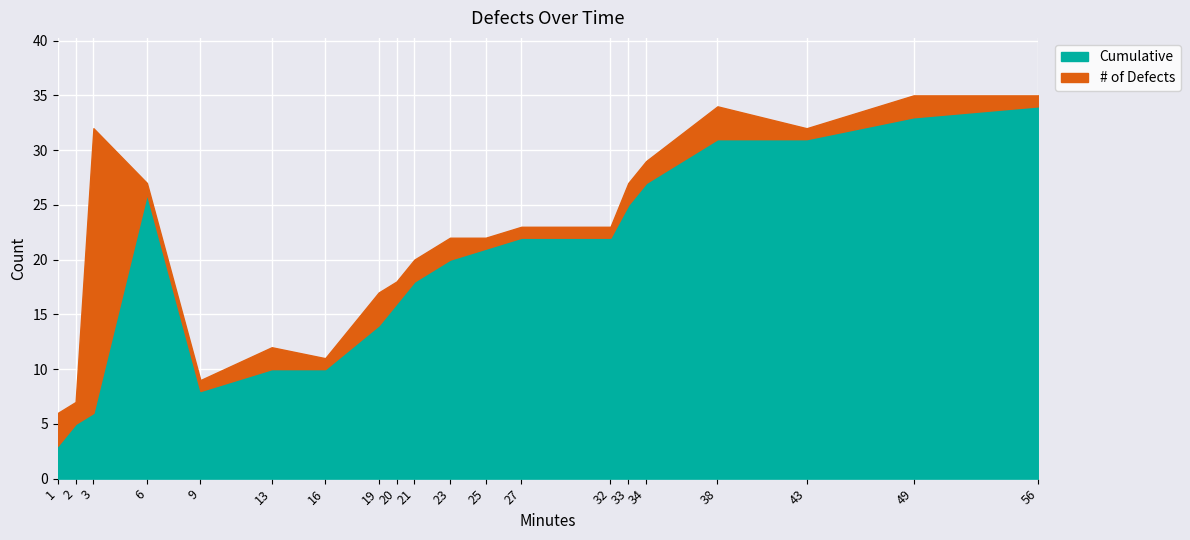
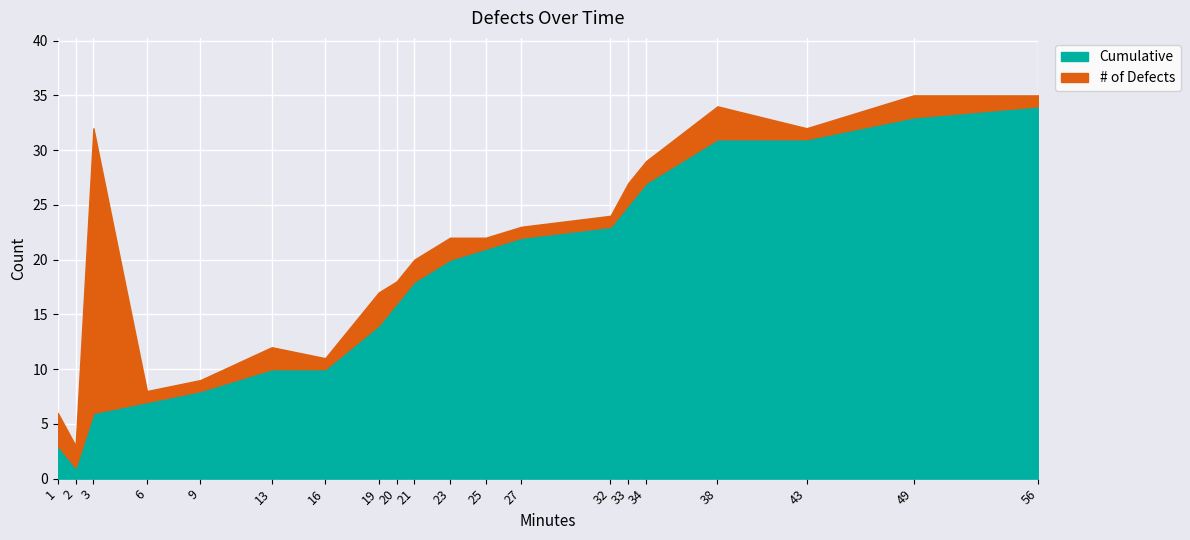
  {
    "Cumulative": {
-     "2": 5,
-     "6": 26,
-     "32": 22
+     "2": 1,
+     "6": 7,
+     "32": 23
    },
    "# of Defects": {
      "1": 3,
      "2": 2,
      "3": 26,
      "6": 1,
      "9": 1,
      "13": 2,
      "16": 1,
      "19": 3,
      "20": 2,
      "21": 2,
      "23": 2,
      "25": 1,
      "27": 1,
      "32": 1,
      "33": 2,
      "34": 2,
      "38": 3,
      "43": 1,
      "49": 2,
      "56": 1
    }
  }
